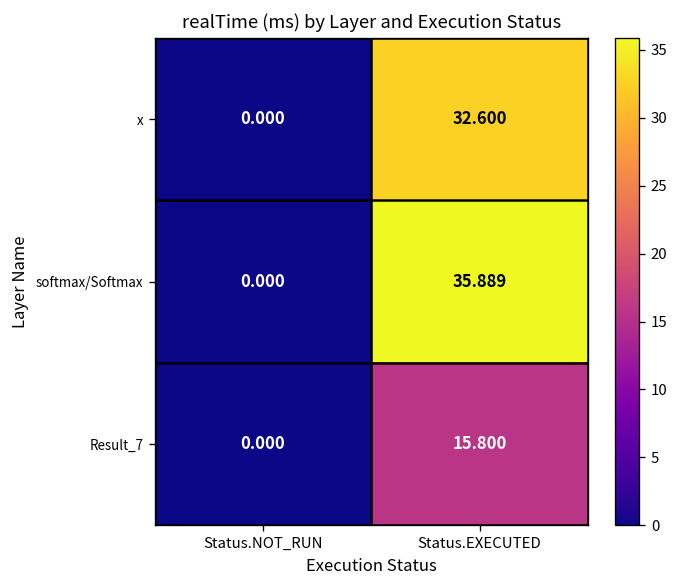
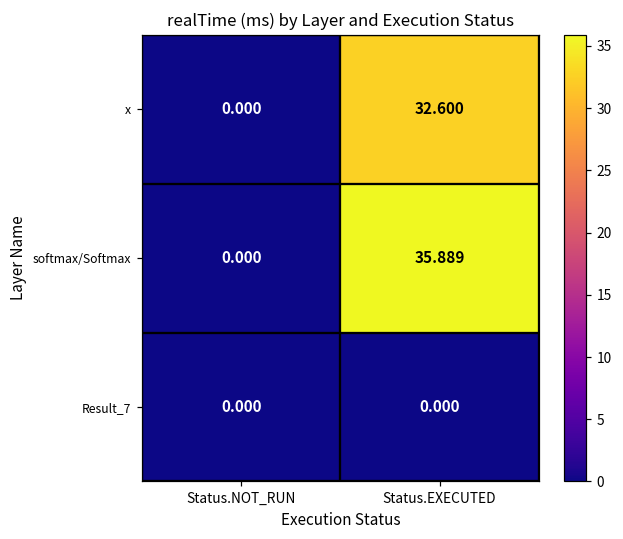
  {
    "x": {
      "Status.NOT_RUN": 0.000,
      "Status.EXECUTED": 32.600
    },
    "softmax/Softmax": {
      "Status.NOT_RUN": 0.000,
      "Status.EXECUTED": 35.889
    },
    "Result_7": {
      "Status.NOT_RUN": 0.000,
-     "Status.EXECUTED": 15.800
+     "Status.EXECUTED": 0.000
    }
  }
